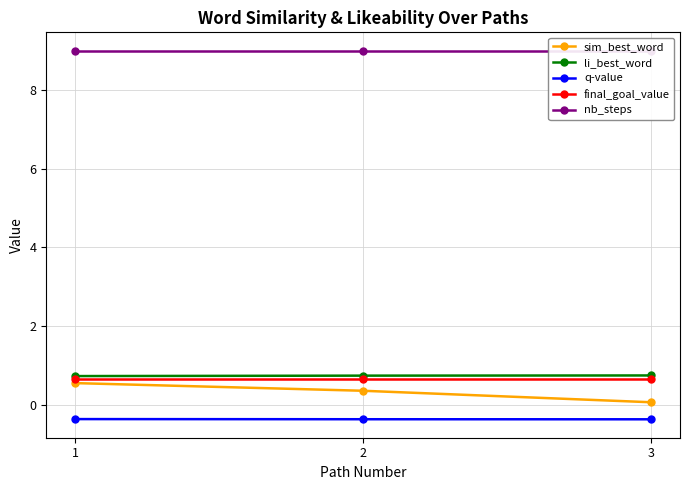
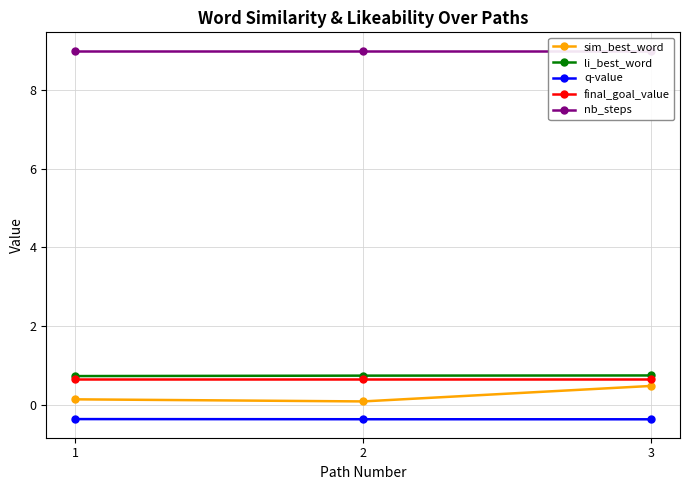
  {
    "sim_best_word": {
-     "1": 0.5,
-     "2": 0.4,
-     "3": 0.1
+     "1": 0.1,
+     "2": 0.1,
+     "3": 0.5
    },
    "li_best_word": {
      "2": 0.7,
      "3": 0.7
    },
    "q-value": {
      "1": -0.4,
      "2": -0.4,
      "3": -0.4
    },
    "final_goal_value": {
      "2": 0.7,
      "3": 0.7
    },
    "nb_steps": {
      "1": 9.0,
      "2": 9.0
    }
  }
